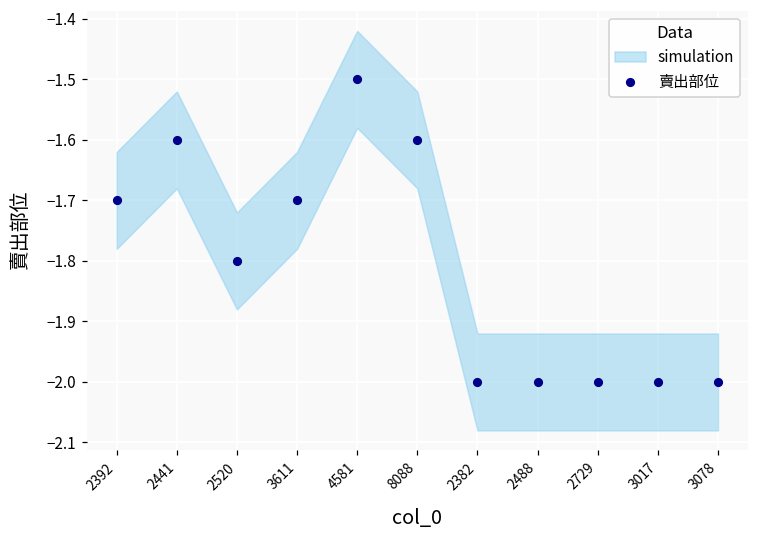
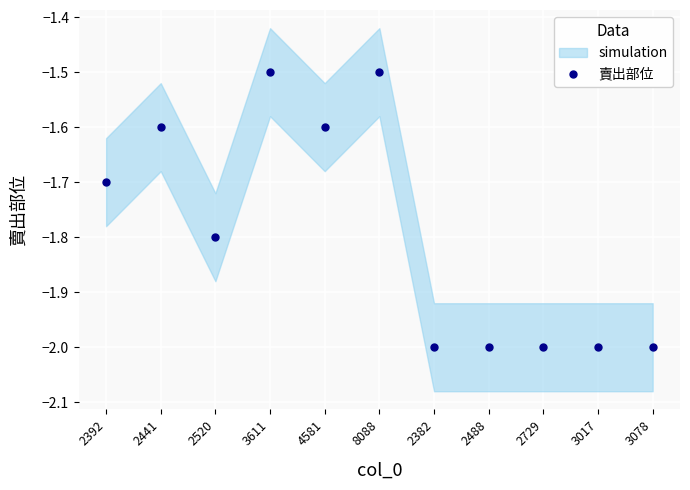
  {
    "賣出部位": {
      "2392": -1.7,
      "2441": -1.6,
      "2520": -1.8,
-     "3611": -1.7,
-     "4581": -1.5,
-     "8088": -1.6,
+     "3611": -1.5,
+     "4581": -1.6,
+     "8088": -1.5,
      "2382": -2.0,
      "2488": -2.0,
      "2729": -2.0,
      "3017": -2.0,
      "3078": -2.0
    }
  }
